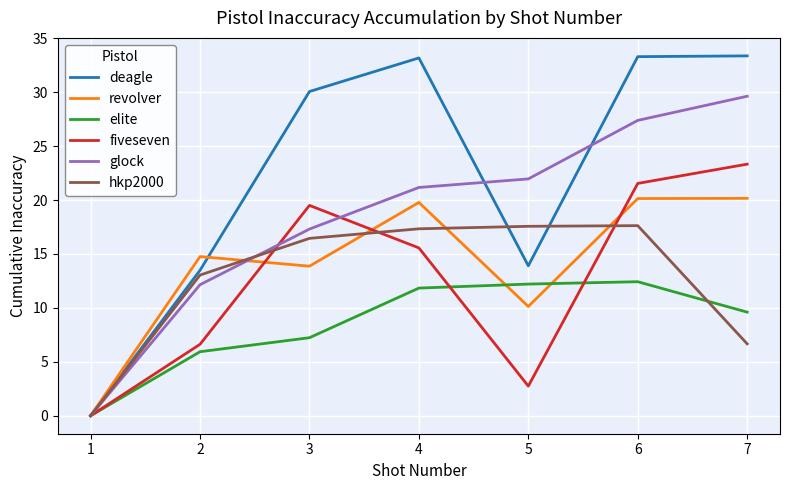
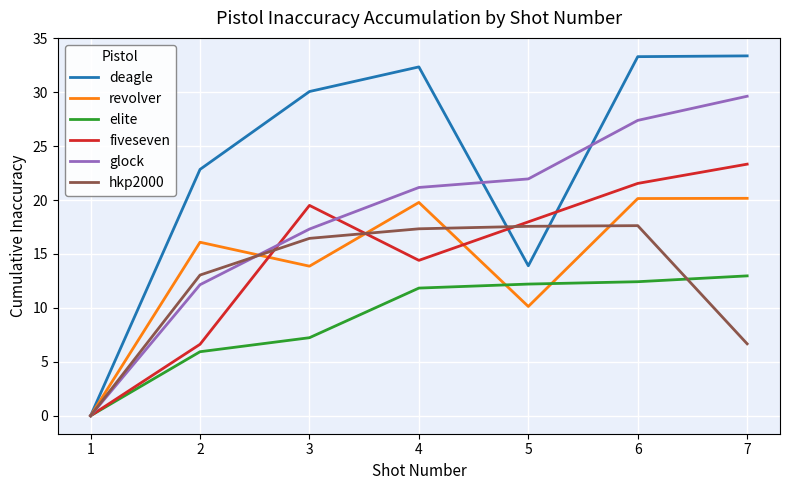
  {
    "deagle": {
-     "2": 13.5,
+     "2": 22.8,
      "3": 30.1,
-     "4": 33.2,
+     "4": 32.3,
      "5": 13.9,
      "6": 33.3,
      "7": 33.4
    },
    "revolver": {
-     "2": 14.8,
+     "2": 16.1,
      "3": 13.9,
      "4": 19.8,
      "5": 10.1,
      "6": 20.1,
      "7": 20.2
    },
    "elite": {
      "2": 5.9,
      "3": 7.2,
      "4": 11.8,
      "5": 12.2,
      "6": 12.4,
-     "7": 9.6
+     "7": 13.0
    },
    "fiveseven": {
      "2": 6.6,
      "3": 19.5,
-     "4": 15.6,
-     "5": 2.7,
+     "4": 14.4,
+     "5": 18.0,
      "6": 21.5,
      "7": 23.3
    },
    "glock": {
      "2": 12.1,
      "3": 17.3,
      "4": 21.2,
      "5": 22.0,
      "6": 27.4,
      "7": 29.6
    },
    "hkp2000": {
      "2": 13.0,
      "3": 16.4,
      "4": 17.3,
      "5": 17.6,
      "6": 17.6,
      "7": 6.7
    }
  }
